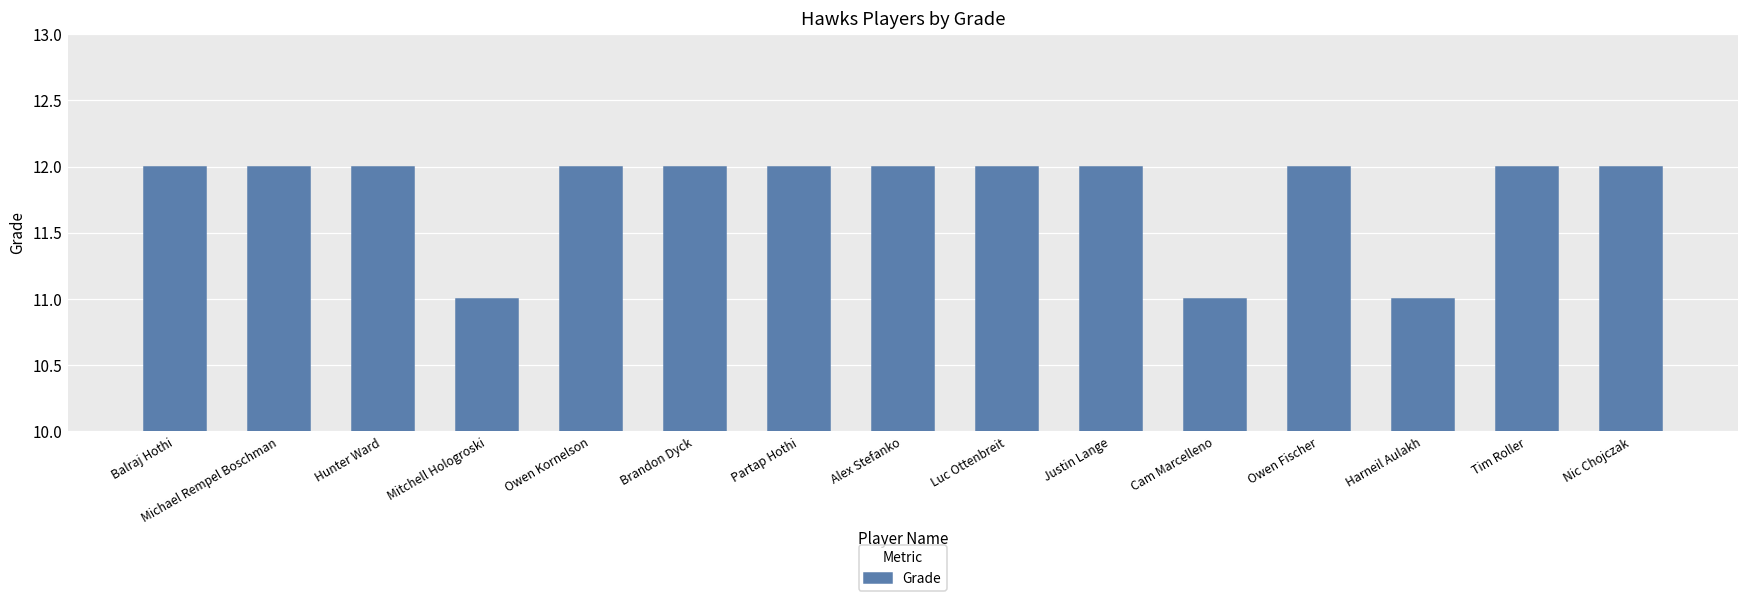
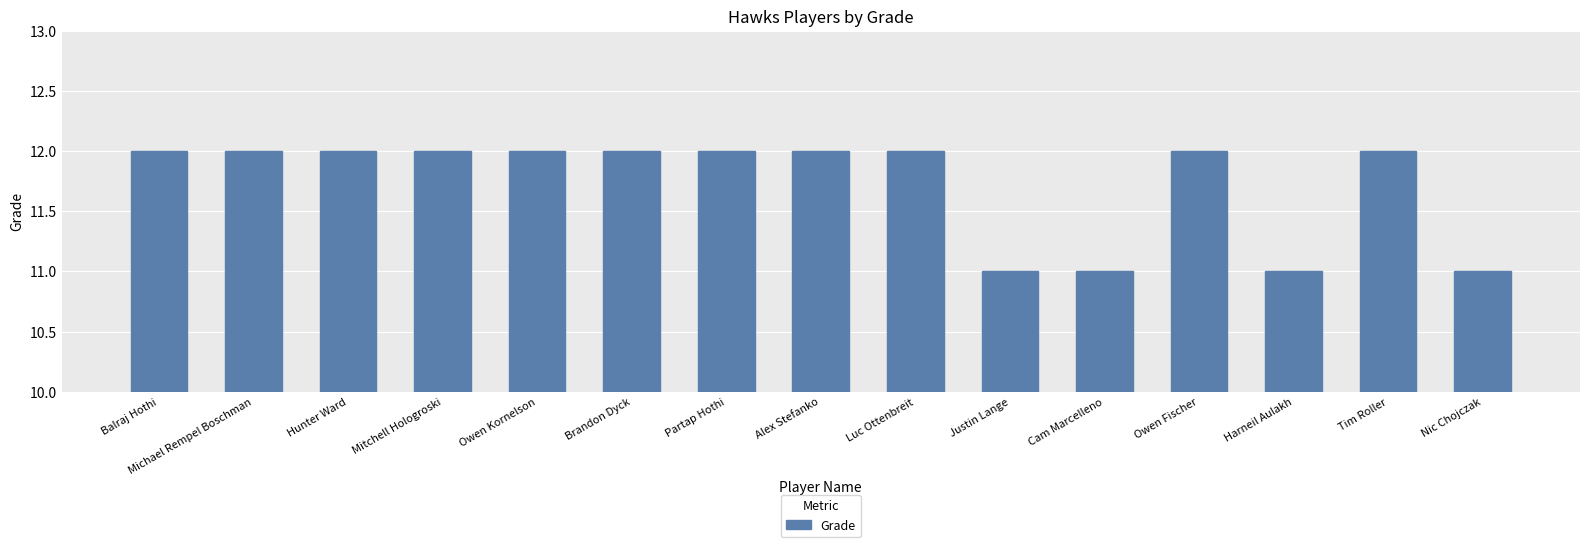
  {
    "Balraj Hothi": 12,
    "Michael Rempel Boschman": 12,
    "Hunter Ward": 12,
-   "Mitchell Hologroski": 11,
+   "Mitchell Hologroski": 12,
    "Owen Kornelson": 12,
    "Brandon Dyck": 12,
    "Partap Hothi": 12,
    "Alex Stefanko": 12,
    "Luc Ottenbreit": 12,
-   "Justin Lange": 12,
+   "Justin Lange": 11,
    "Cam Marcelleno": 11,
    "Owen Fischer": 12,
    "Harneil Aulakh": 11,
    "Tim Roller": 12,
-   "Nic Chojczak": 12
+   "Nic Chojczak": 11
  }
